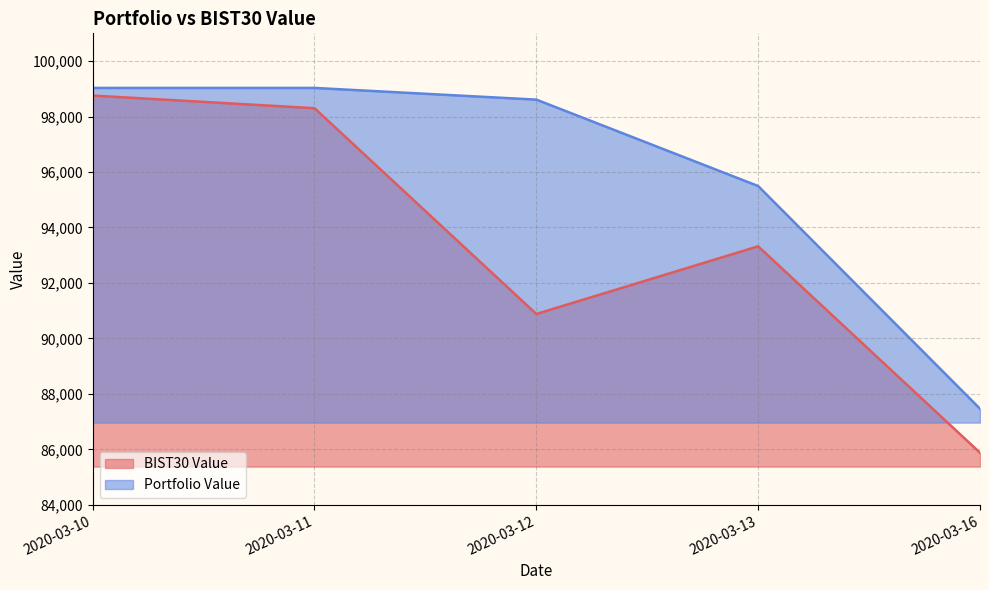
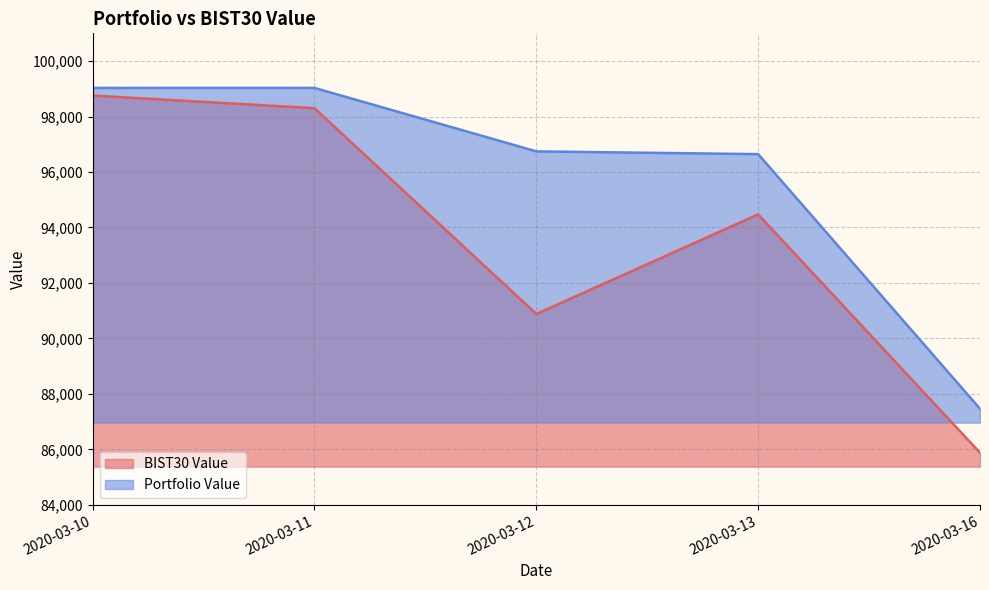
  {
    "BIST30 Value": {
      "2020-03-10": "98,800",
      "2020-03-11": "98,300",
      "2020-03-12": "90,900",
-     "2020-03-13": "93,300",
+     "2020-03-13": "94,500",
      "2020-03-16": "85,900"
    },
    "Portfolio Value": {
      "2020-03-10": "99,000",
      "2020-03-11": "99,000",
-     "2020-03-12": "98,600",
-     "2020-03-13": "95,500",
+     "2020-03-12": "96,700",
+     "2020-03-13": "96,600",
      "2020-03-16": "87,500"
    }
  }
